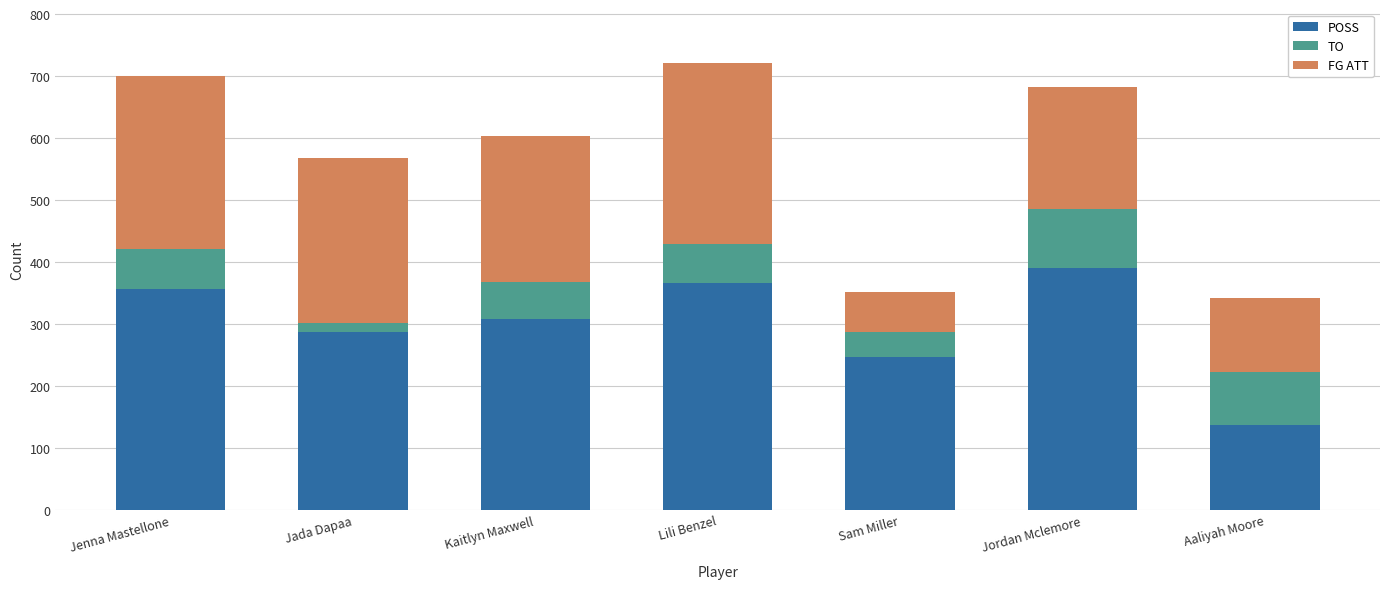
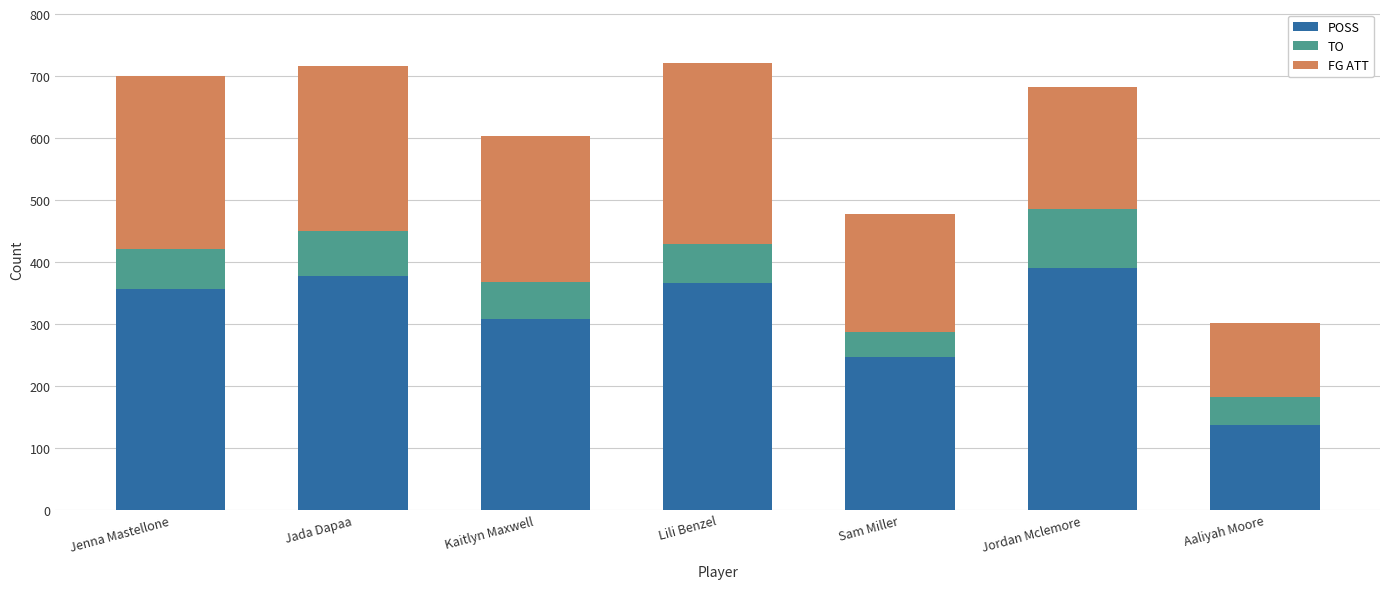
  {
    "POSS": {
      "Jenna Mastellone": 360,
-     "Jada Dapaa": 290,
+     "Jada Dapaa": 380,
      "Kaitlyn Maxwell": 310,
      "Lili Benzel": 370,
      "Sam Miller": 250,
      "Jordan Mclemore": 390,
      "Aaliyah Moore": 140
    },
    "TO": {
      "Jenna Mastellone": 70,
-     "Jada Dapaa": 10,
+     "Jada Dapaa": 70,
      "Kaitlyn Maxwell": 60,
      "Lili Benzel": 60,
      "Sam Miller": 40,
      "Jordan Mclemore": 100,
-     "Aaliyah Moore": 80
+     "Aaliyah Moore": 40
    },
    "FG ATT": {
      "Jenna Mastellone": 280,
      "Jada Dapaa": 270,
      "Kaitlyn Maxwell": 240,
      "Lili Benzel": 290,
-     "Sam Miller": 70,
+     "Sam Miller": 190,
      "Jordan Mclemore": 200,
      "Aaliyah Moore": 120
    }
  }
